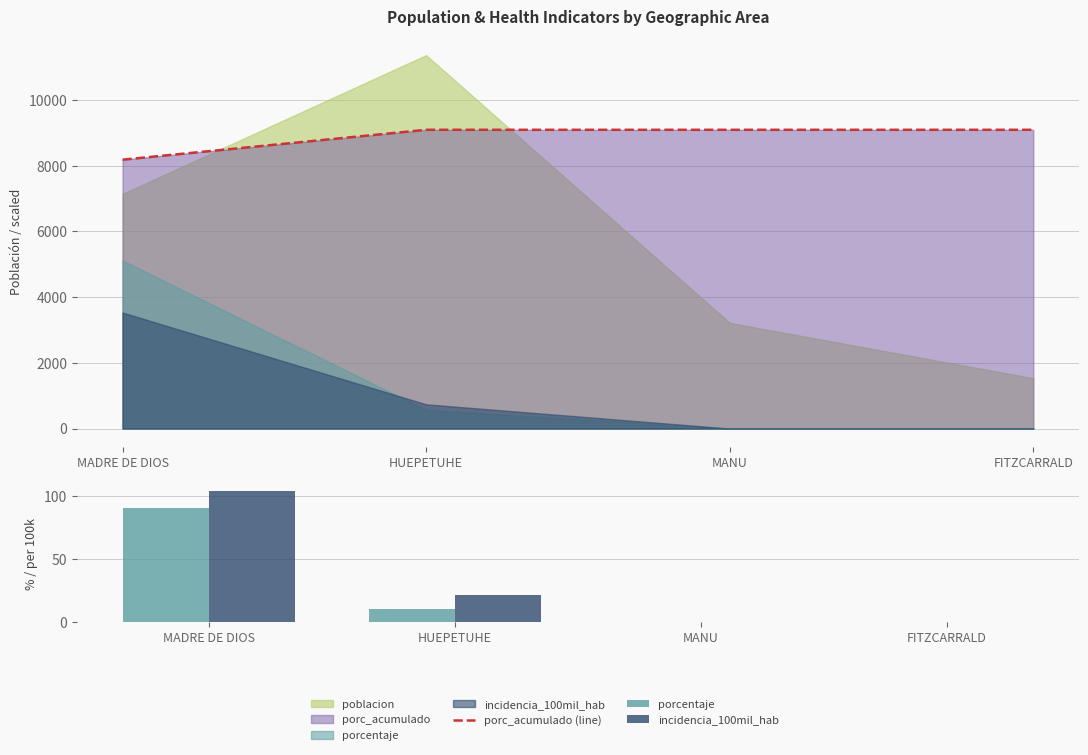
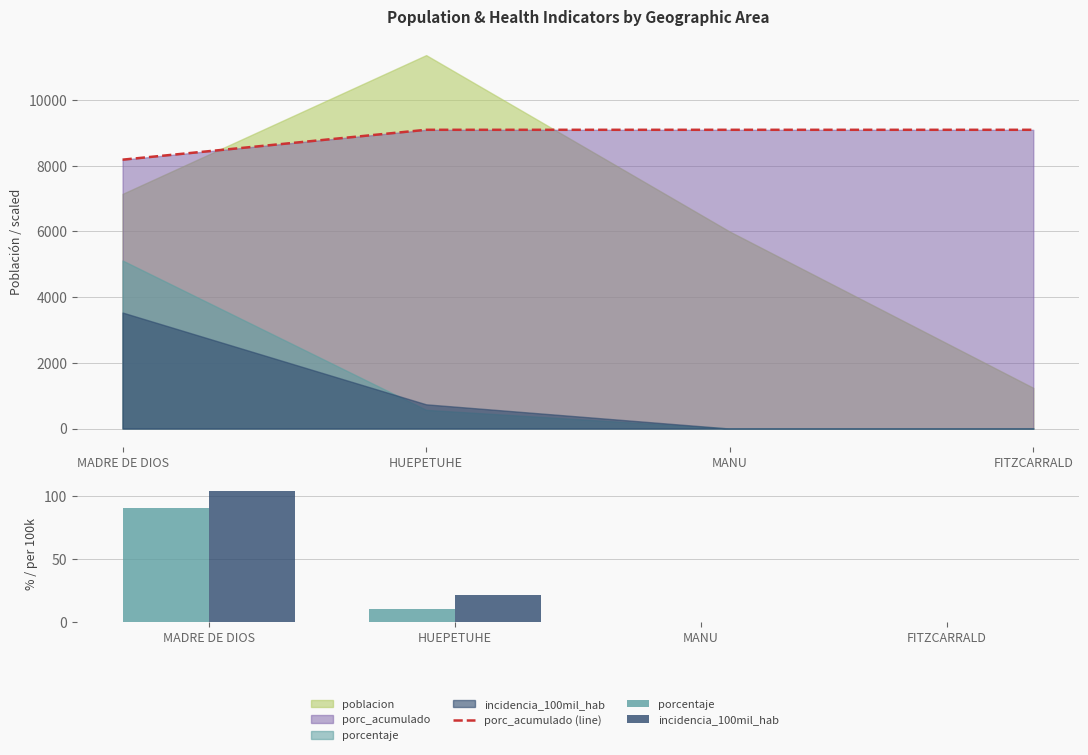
  {
    "Population & Health Indicators by Geographic Area": {
      "poblacion": {
        "MADRE DE DIOS": 7100,
        "HUEPETUHE": 11400,
-       "MANU": 3200,
-       "FITZCARRALD": 1500
+       "MANU": 6000,
+       "FITZCARRALD": 1200
      },
      "incidencia_100mil_hab": {
        "MADRE DE DIOS": 3500,
        "HUEPETUHE": 700
      }
    }
  }
